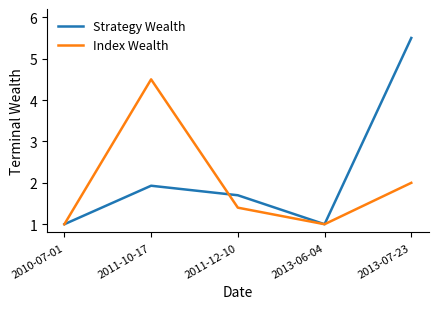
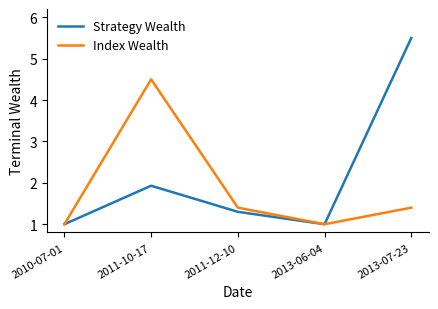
  {
    "Strategy Wealth": {
      "2011-10-17": 1.9,
-     "2011-12-10": 1.7,
+     "2011-12-10": 1.3,
      "2013-07-23": 5.5
    },
    "Index Wealth": {
      "2011-10-17": 4.5,
      "2011-12-10": 1.4,
-     "2013-07-23": 2.0
+     "2013-07-23": 1.4
    }
  }
